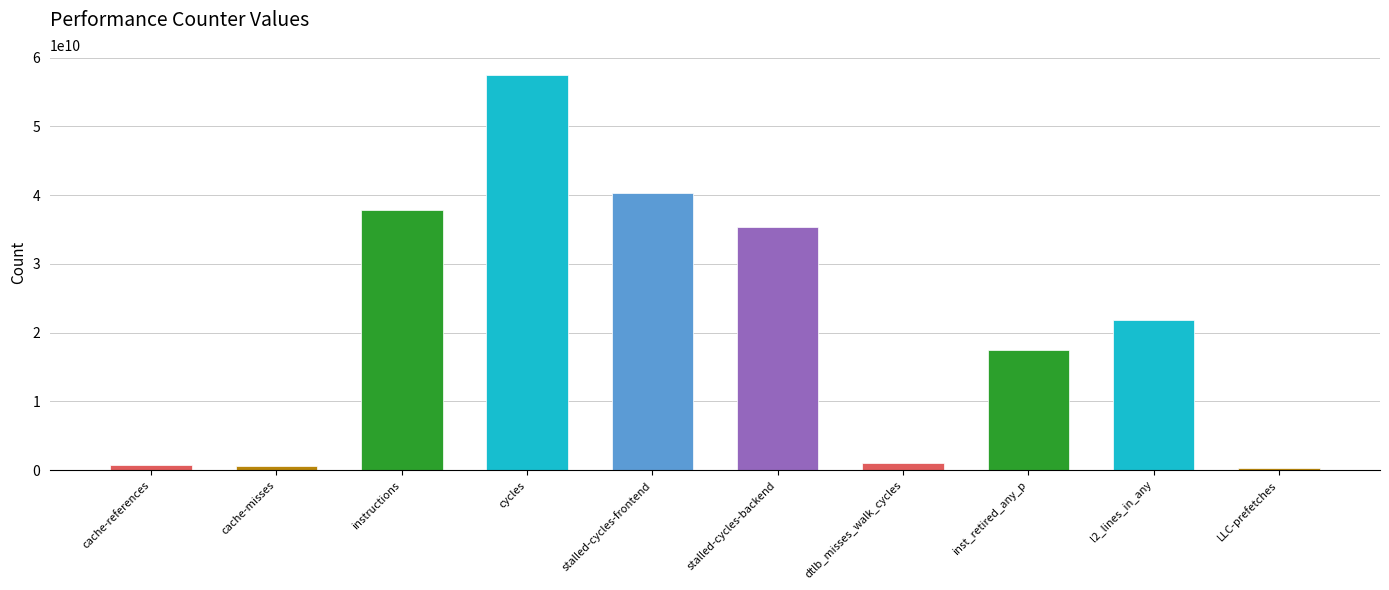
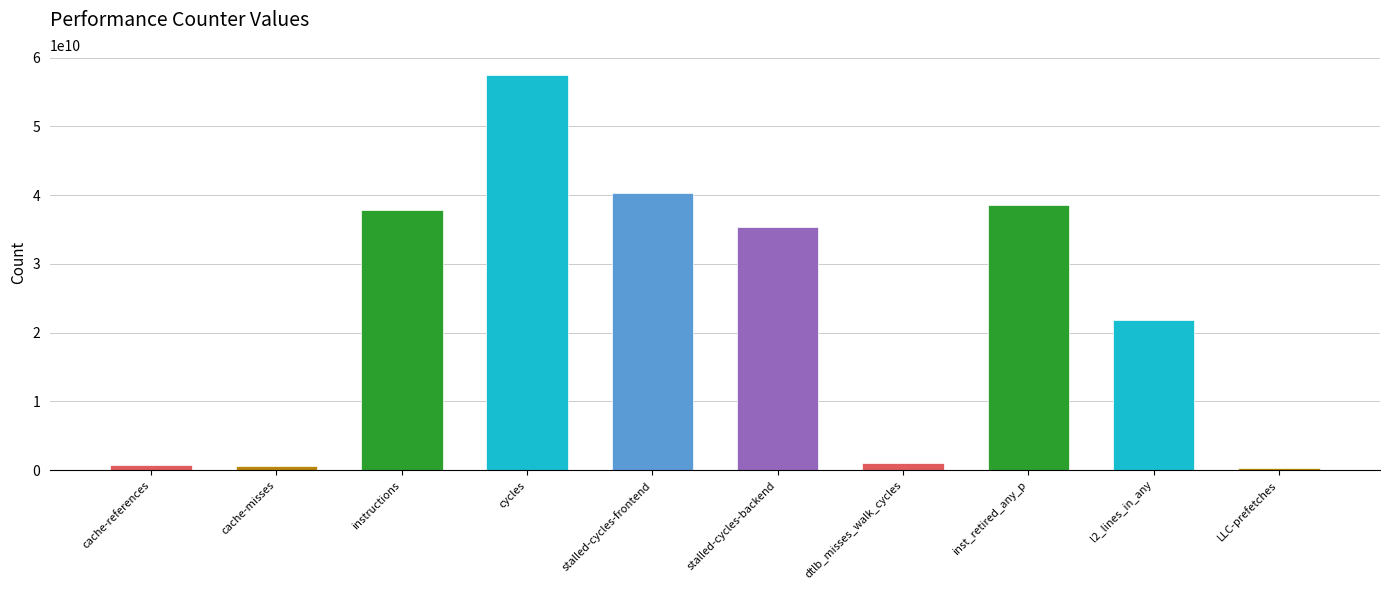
  {
    "cache-references": 1000000000,
    "cache-misses": 1000000000,
    "instructions": 38000000000,
    "cycles": 58000000000,
    "stalled-cycles-frontend": 40000000000,
    "stalled-cycles-backend": 35000000000,
    "dtlb_misses_walk_cycles": 1000000000,
-   "inst_retired_any_p": 17000000000,
+   "inst_retired_any_p": 39000000000,
    "l2_lines_in_any": 22000000000
  }
